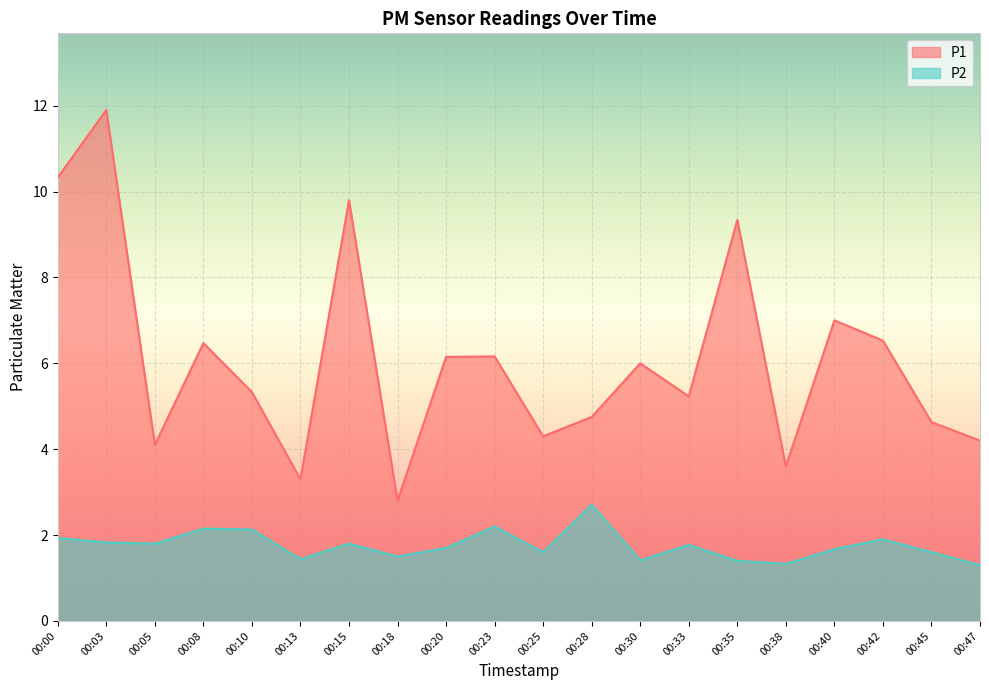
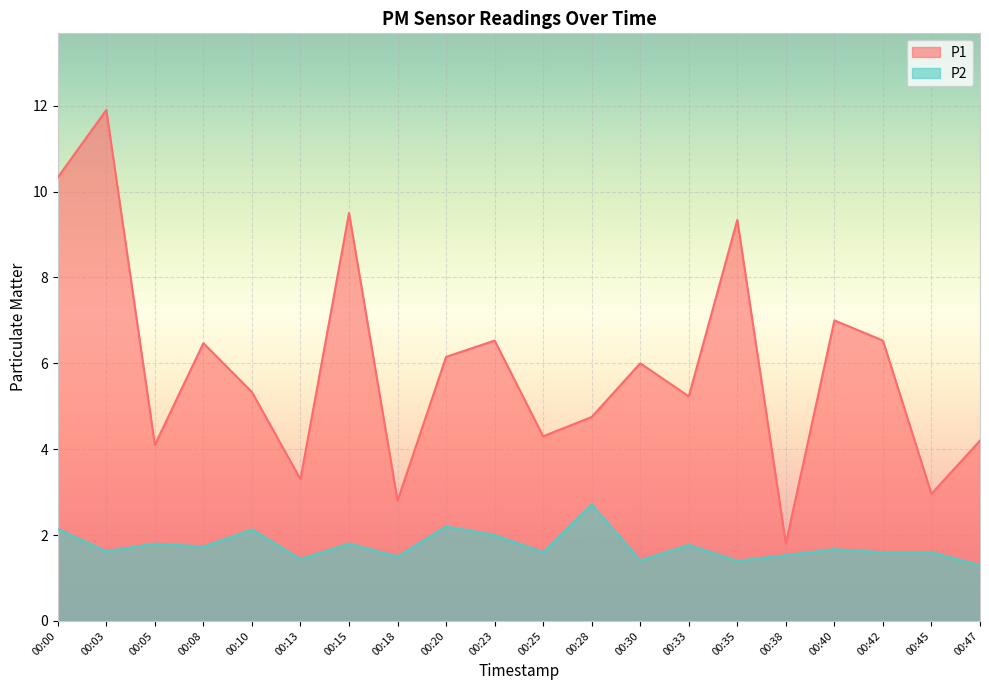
  {
    "P1": {
      "00:00": 10.3,
      "00:03": 11.9,
      "00:05": 4.1,
      "00:08": 6.5,
      "00:10": 5.3,
      "00:13": 3.3,
-     "00:15": 9.8,
+     "00:15": 9.5,
      "00:18": 2.8,
      "00:20": 6.2,
-     "00:23": 6.2,
+     "00:23": 6.5,
      "00:25": 4.3,
      "00:28": 4.8,
      "00:30": 6.0,
      "00:33": 5.2,
      "00:35": 9.3,
-     "00:38": 3.6,
+     "00:38": 1.8,
      "00:40": 7.0,
      "00:42": 6.5,
-     "00:45": 4.6,
+     "00:45": 3.0,
      "00:47": 4.2
    },
    "P2": {
-     "00:00": 1.9,
-     "00:03": 1.8,
+     "00:00": 2.1,
+     "00:03": 1.6,
      "00:05": 1.8,
-     "00:08": 2.2,
+     "00:08": 1.7,
      "00:10": 2.1,
      "00:13": 1.4,
      "00:15": 1.8,
      "00:18": 1.5,
-     "00:20": 1.7,
-     "00:23": 2.2,
+     "00:20": 2.2,
+     "00:23": 2.0,
      "00:25": 1.6,
      "00:28": 2.7,
      "00:30": 1.4,
      "00:33": 1.8,
      "00:35": 1.4,
-     "00:38": 1.3,
+     "00:38": 1.5,
      "00:40": 1.7,
-     "00:42": 1.9,
+     "00:42": 1.6,
      "00:45": 1.6,
      "00:47": 1.3
    }
  }
